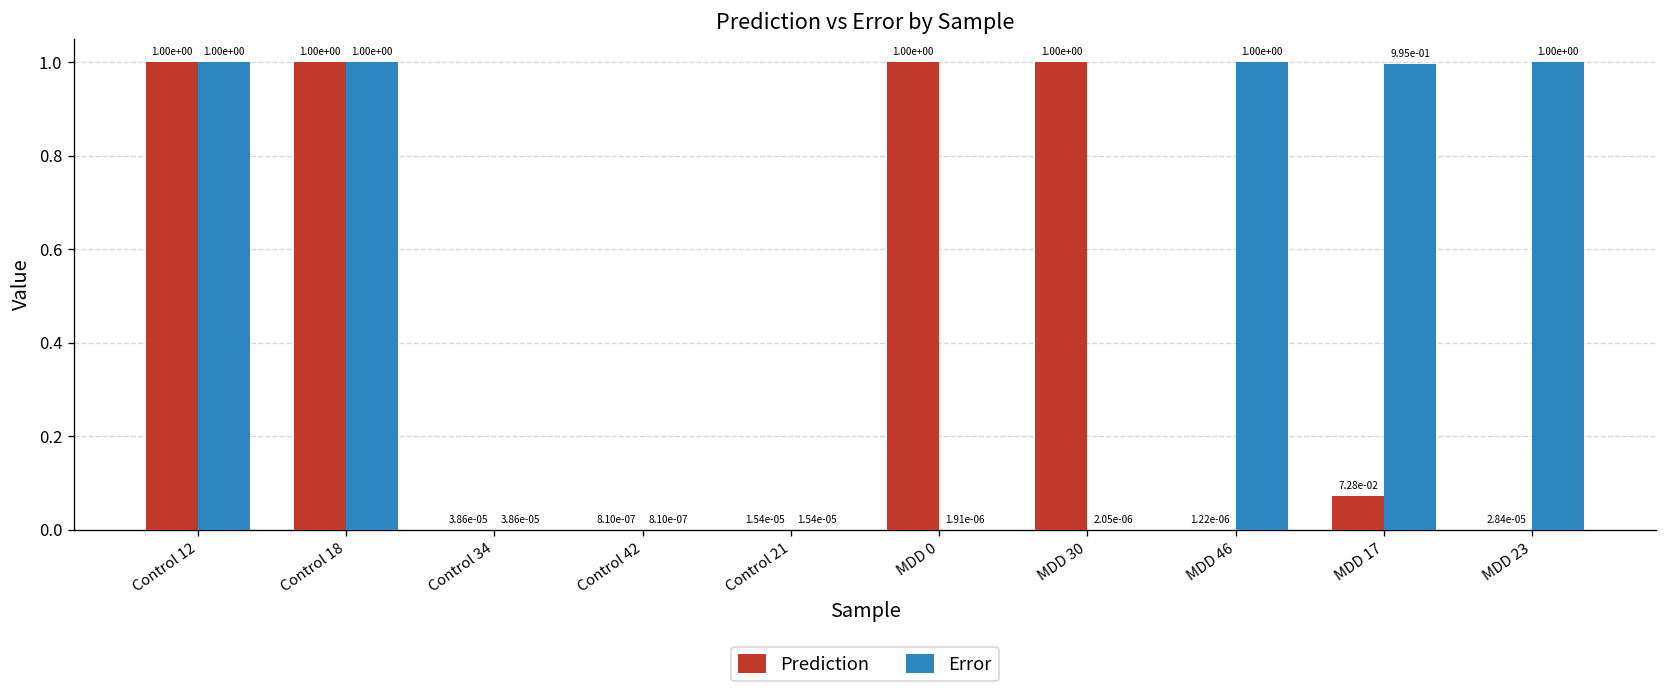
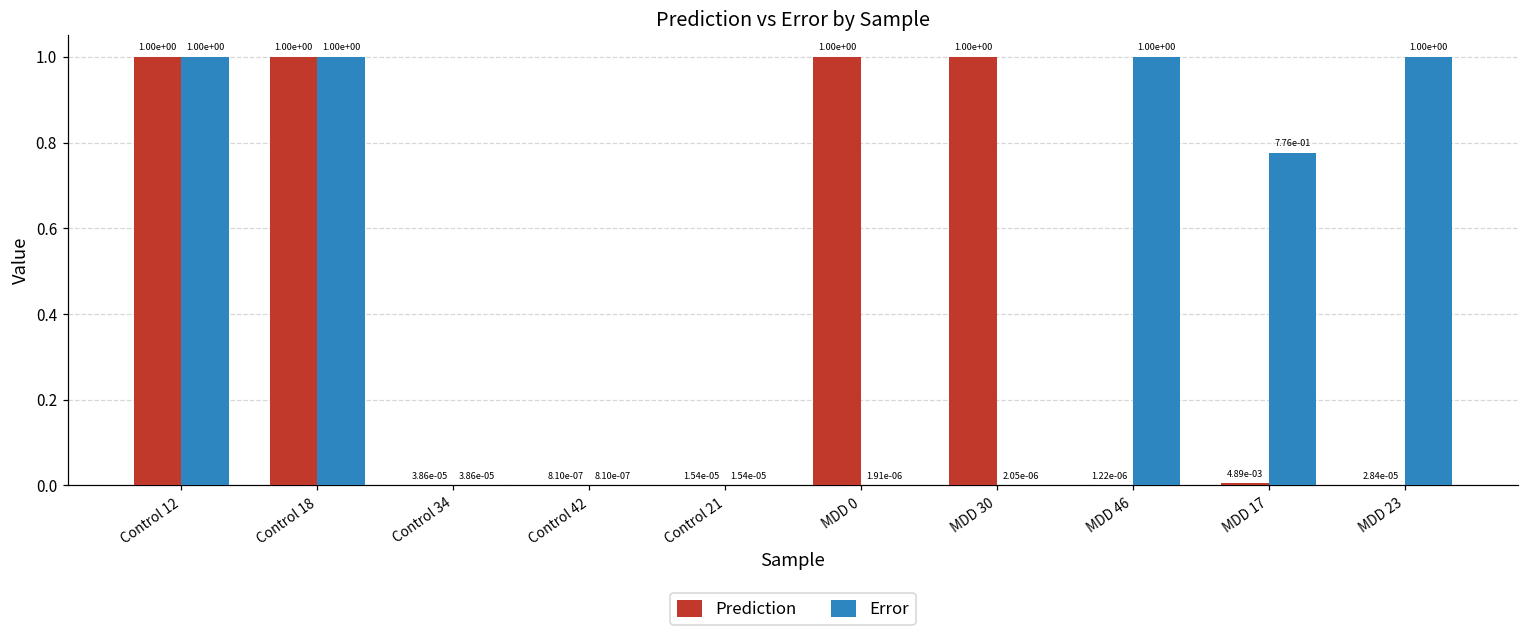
  {
    "Prediction": {
      "Control 12": "1.00e+00",
      "Control 18": "1.00e+00",
      "Control 34": "3.86e-05",
      "Control 42": "8.10e-07",
      "Control 21": "1.54e-05",
      "MDD 0": "1.00e+00",
      "MDD 30": "1.00e+00",
      "MDD 46": "1.22e-06",
-     "MDD 17": "7.28e-02",
+     "MDD 17": "4.89e-03",
      "MDD 23": "2.84e-05"
    },
    "Error": {
      "Control 12": "1.00e+00",
      "Control 18": "1.00e+00",
      "Control 34": "3.86e-05",
      "Control 42": "8.10e-07",
      "Control 21": "1.54e-05",
      "MDD 0": "1.91e-06",
      "MDD 30": "2.05e-06",
      "MDD 46": "1.00e+00",
-     "MDD 17": "9.95e-01",
+     "MDD 17": "7.76e-01",
      "MDD 23": "1.00e+00"
    }
  }
